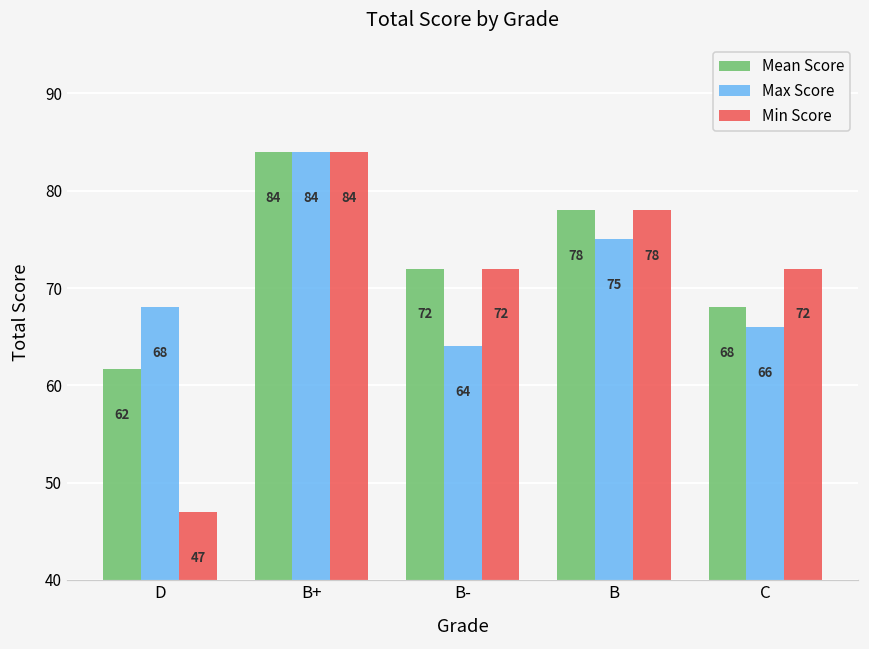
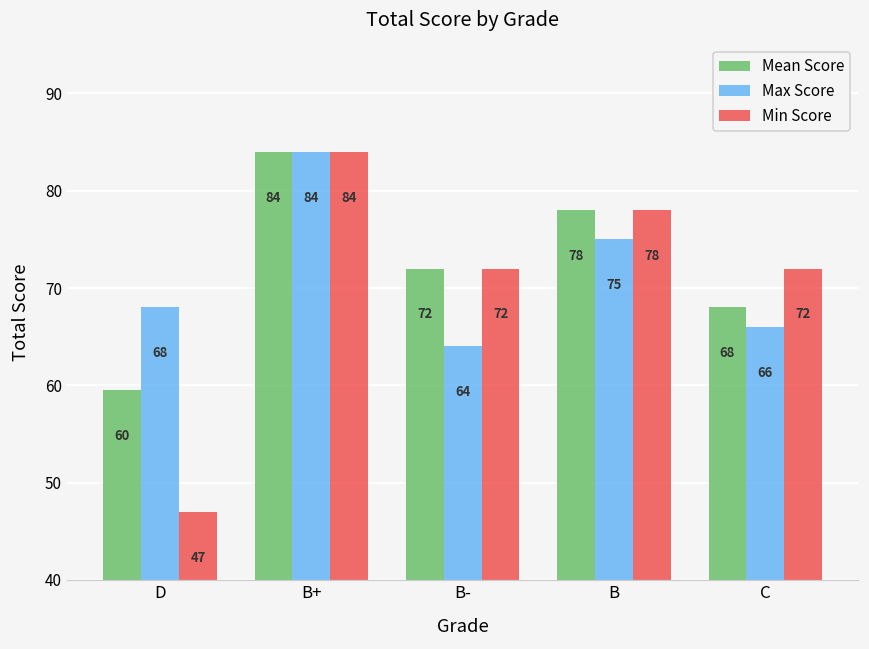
  {
    "Mean Score": {
-     "D": 62,
+     "D": 60,
      "B+": 84,
      "B-": 72,
      "B": 78,
      "C": 68
    },
    "Max Score": {
      "D": 68,
      "B+": 84,
      "B-": 64,
      "B": 75,
      "C": 66
    },
    "Min Score": {
      "D": 47,
      "B+": 84,
      "B-": 72,
      "B": 78,
      "C": 72
    }
  }
